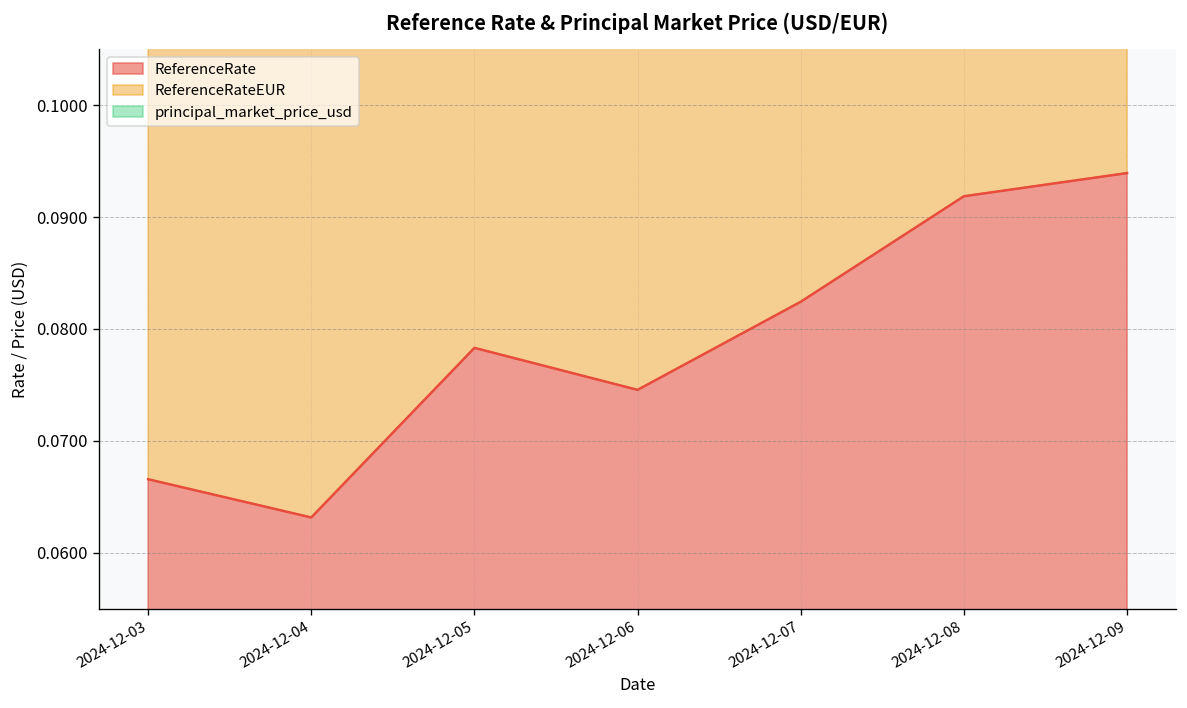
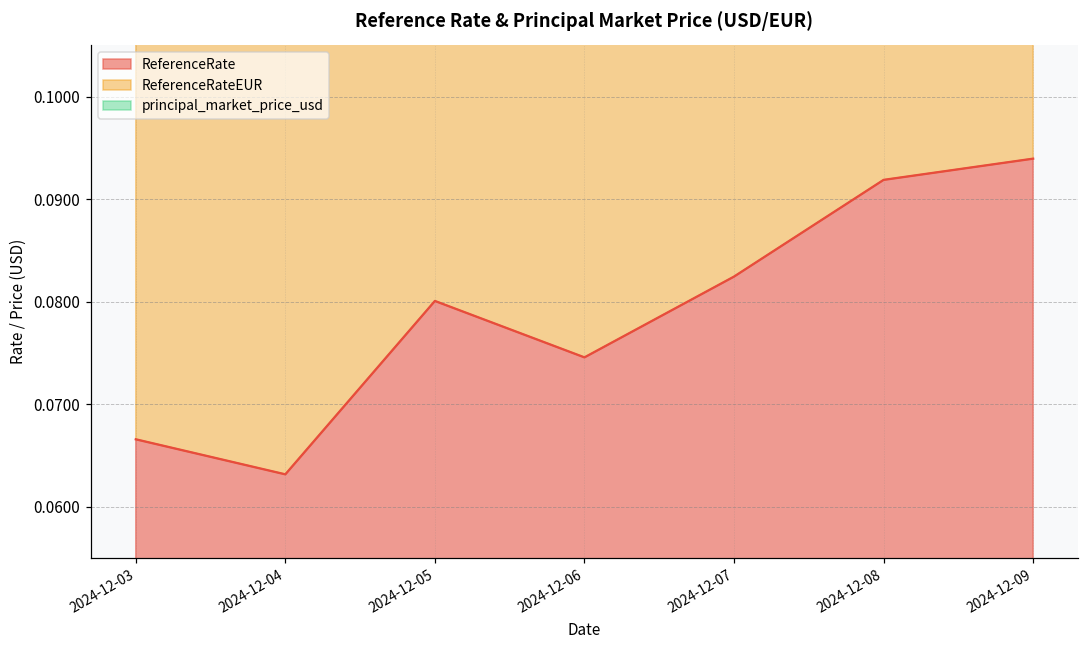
  {
    "ReferenceRate": {
      "2024-12-03": 0.067,
      "2024-12-04": 0.063,
-     "2024-12-05": 0.078,
+     "2024-12-05": 0.080,
      "2024-12-06": 0.075,
      "2024-12-07": 0.082,
      "2024-12-08": 0.092,
      "2024-12-09": 0.094
    }
  }
